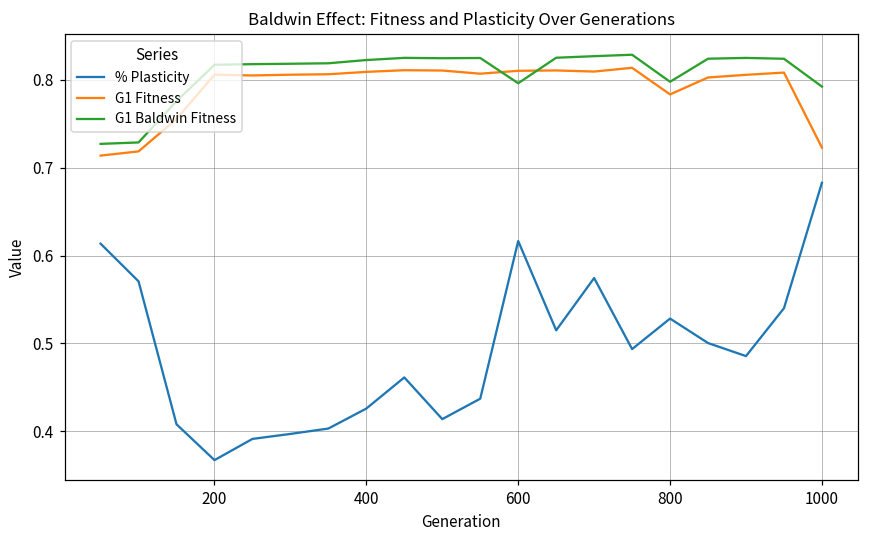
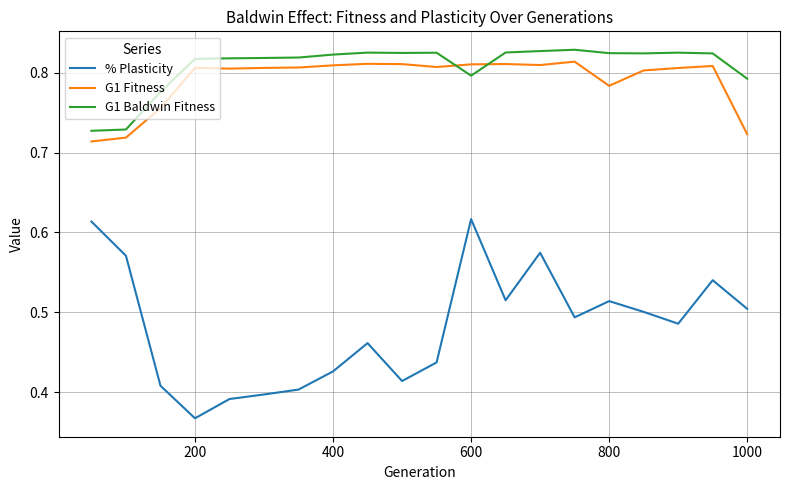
  {
    "% Plasticity": {
      "200": 0.37,
      "400": 0.43,
      "600": 0.62,
-     "800": 0.53,
-     "1000": 0.68
+     "800": 0.51,
+     "1000": 0.50
    },
    "G1 Fitness": {
      "400": 0.81,
      "600": 0.81,
      "800": 0.78,
      "1000": 0.72
    },
    "G1 Baldwin Fitness": {
      "400": 0.82,
      "600": 0.80,
-     "800": 0.80,
+     "800": 0.82,
      "1000": 0.79
    }
  }
